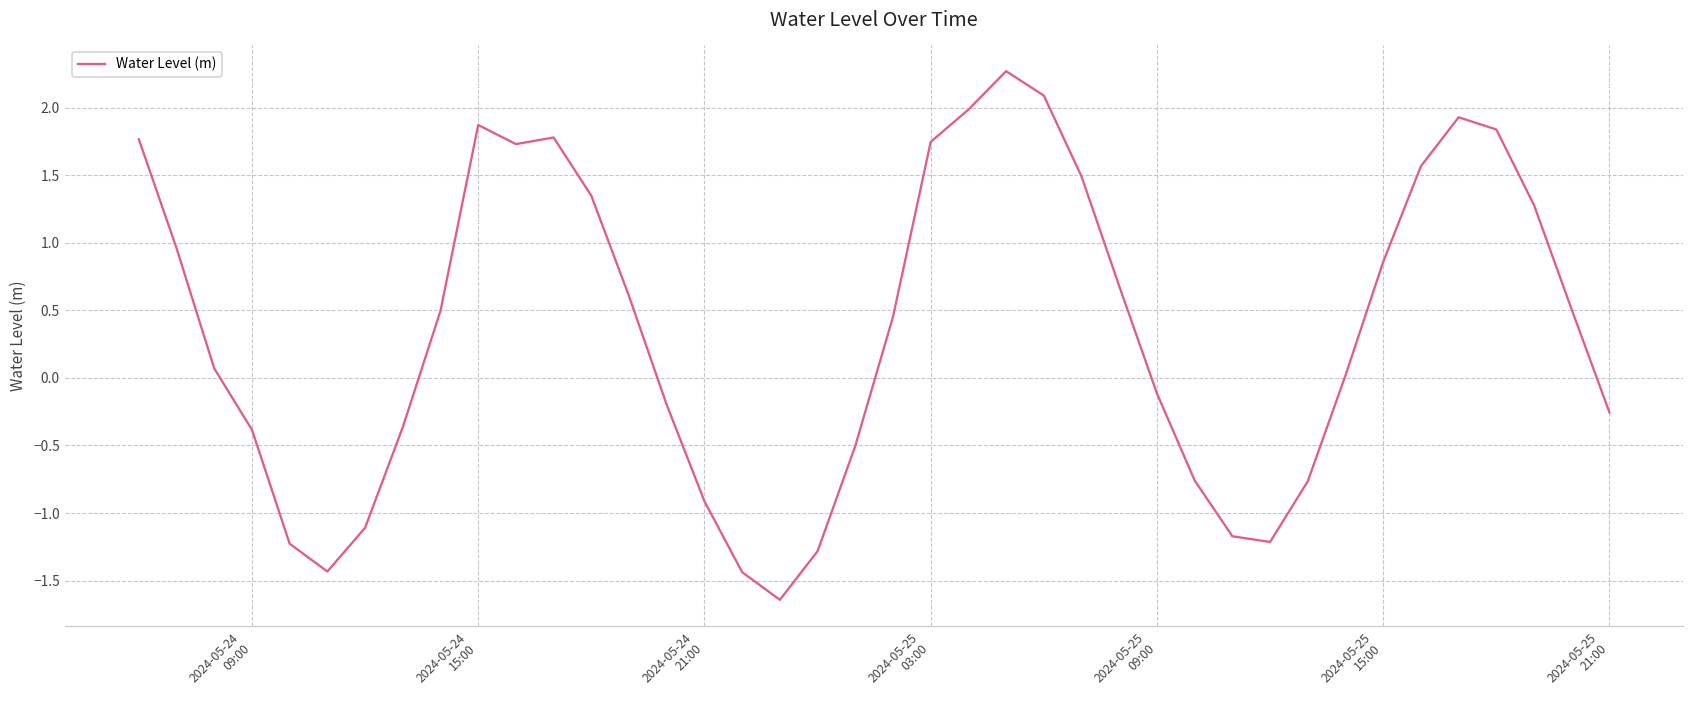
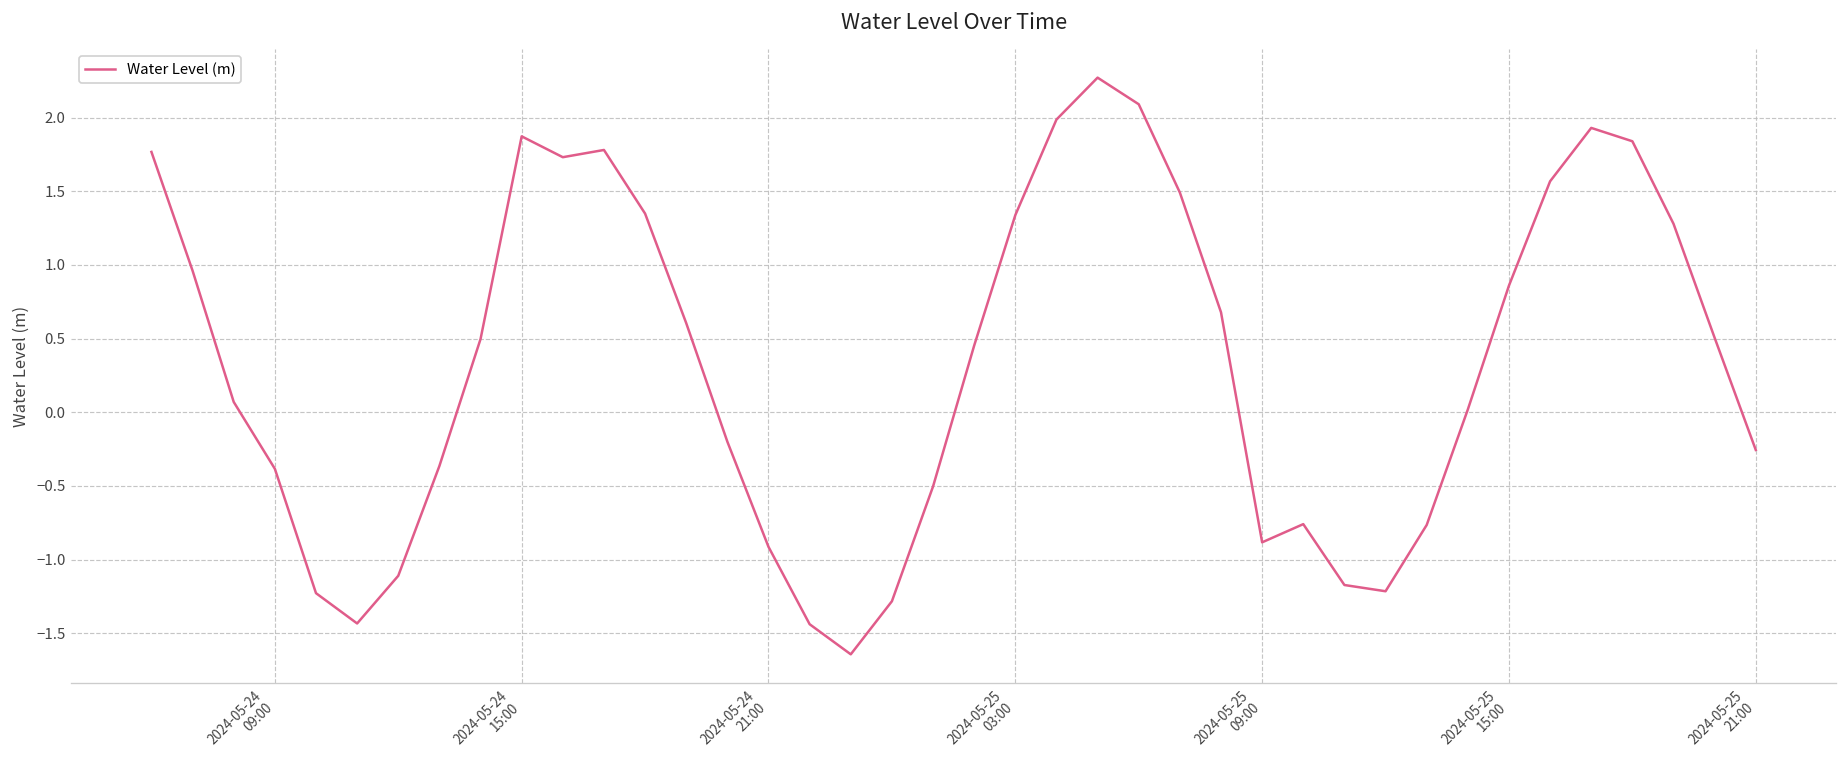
  {
    "2024-05-24 09:00": -0.38,
    "2024-05-24 15:00": 1.87,
    "2024-05-24 21:00": -0.91,
-   "2024-05-25 03:00": 1.75,
-   "2024-05-25 09:00": -0.12,
+   "2024-05-25 03:00": 1.34,
+   "2024-05-25 09:00": -0.88,
    "2024-05-25 15:00": 0.86,
    "2024-05-25 21:00": -0.26
  }
